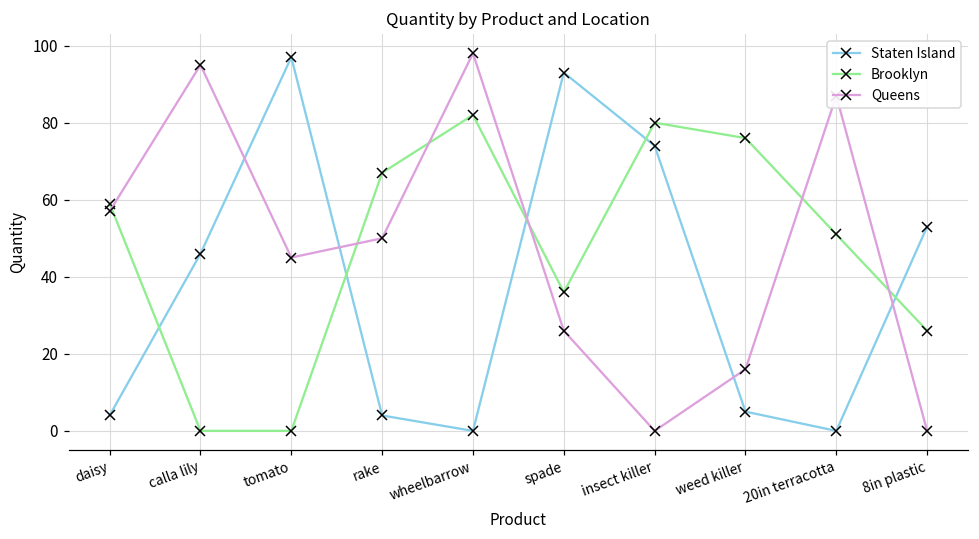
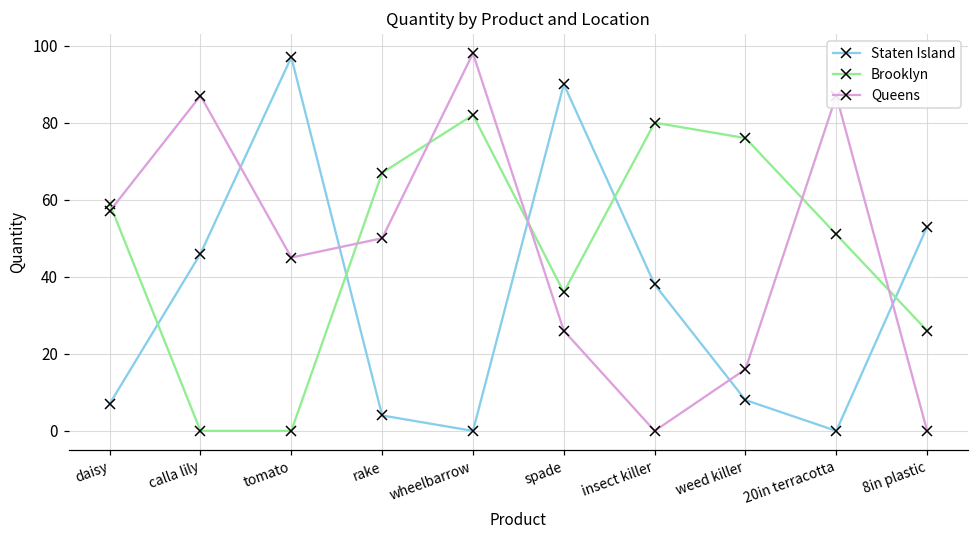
  {
    "Staten Island": {
-     "daisy": 4,
+     "daisy": 7,
      "calla lily": 46,
      "tomato": 97,
      "rake": 4,
      "wheelbarrow": 0,
-     "spade": 93,
-     "insect killer": 74,
-     "weed killer": 5,
+     "spade": 90,
+     "insect killer": 38,
+     "weed killer": 8,
      "20in terracotta": 0,
      "8in plastic": 53
    },
    "Brooklyn": {
      "daisy": 59,
      "calla lily": 0,
      "tomato": 0,
      "rake": 67,
      "wheelbarrow": 82,
      "spade": 36,
      "insect killer": 80,
      "weed killer": 76,
      "20in terracotta": 51,
      "8in plastic": 26
    },
    "Queens": {
      "daisy": 57,
-     "calla lily": 95,
+     "calla lily": 87,
      "tomato": 45,
      "rake": 50,
      "wheelbarrow": 98,
      "spade": 26,
      "insect killer": 0,
      "weed killer": 16,
      "8in plastic": 0
    }
  }
